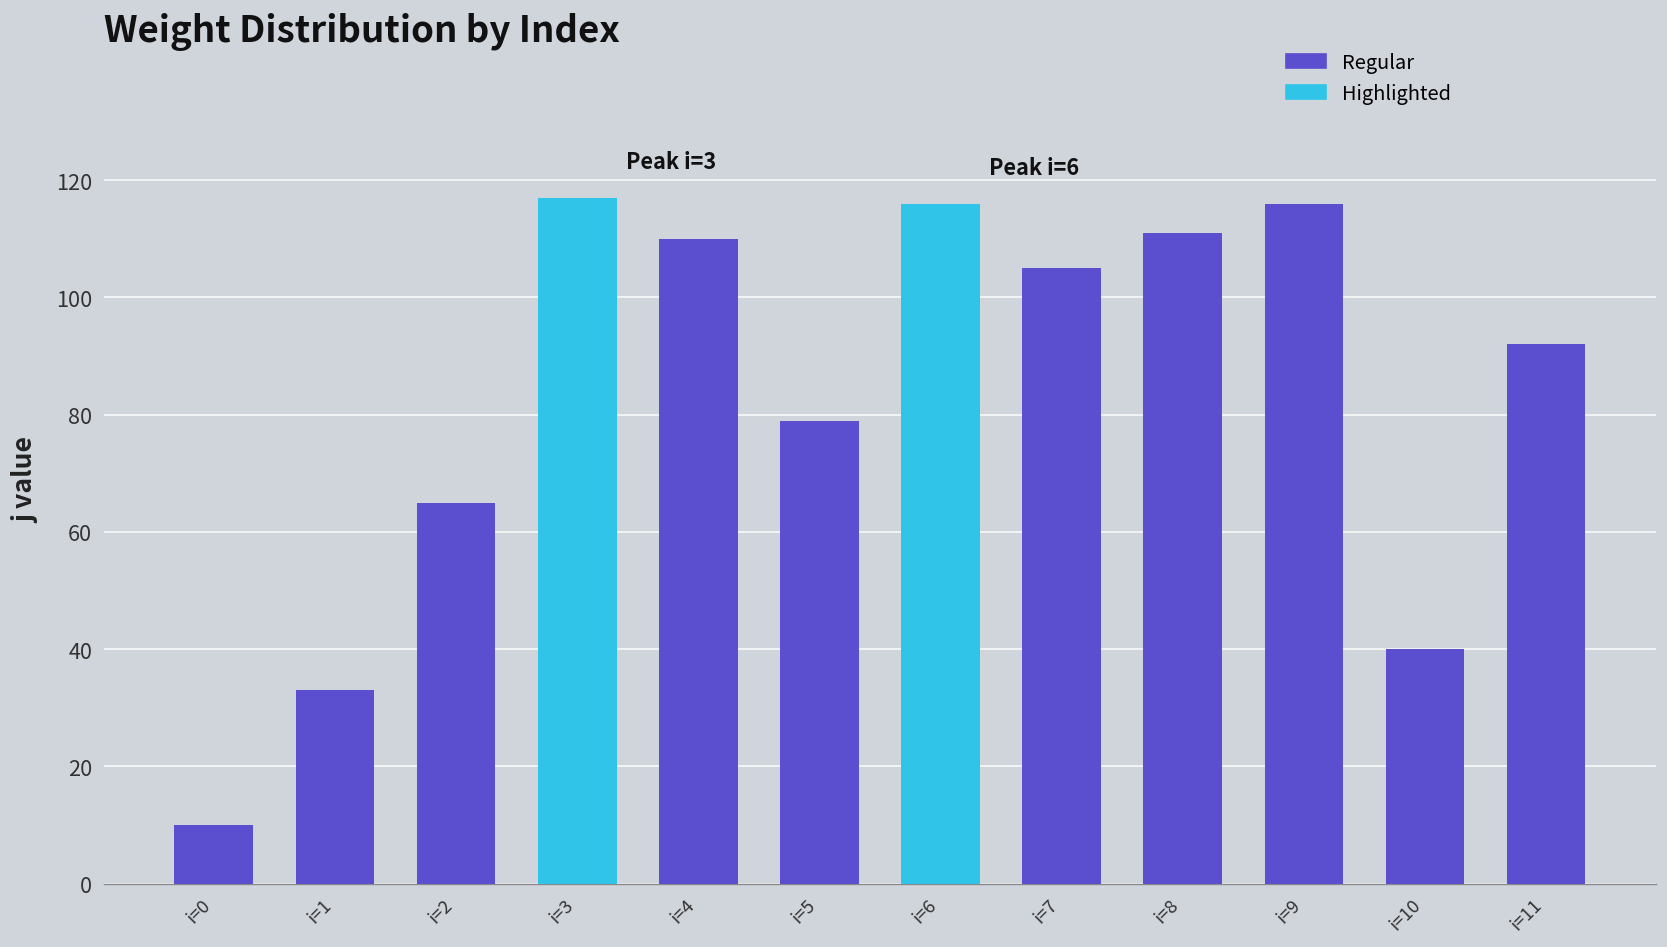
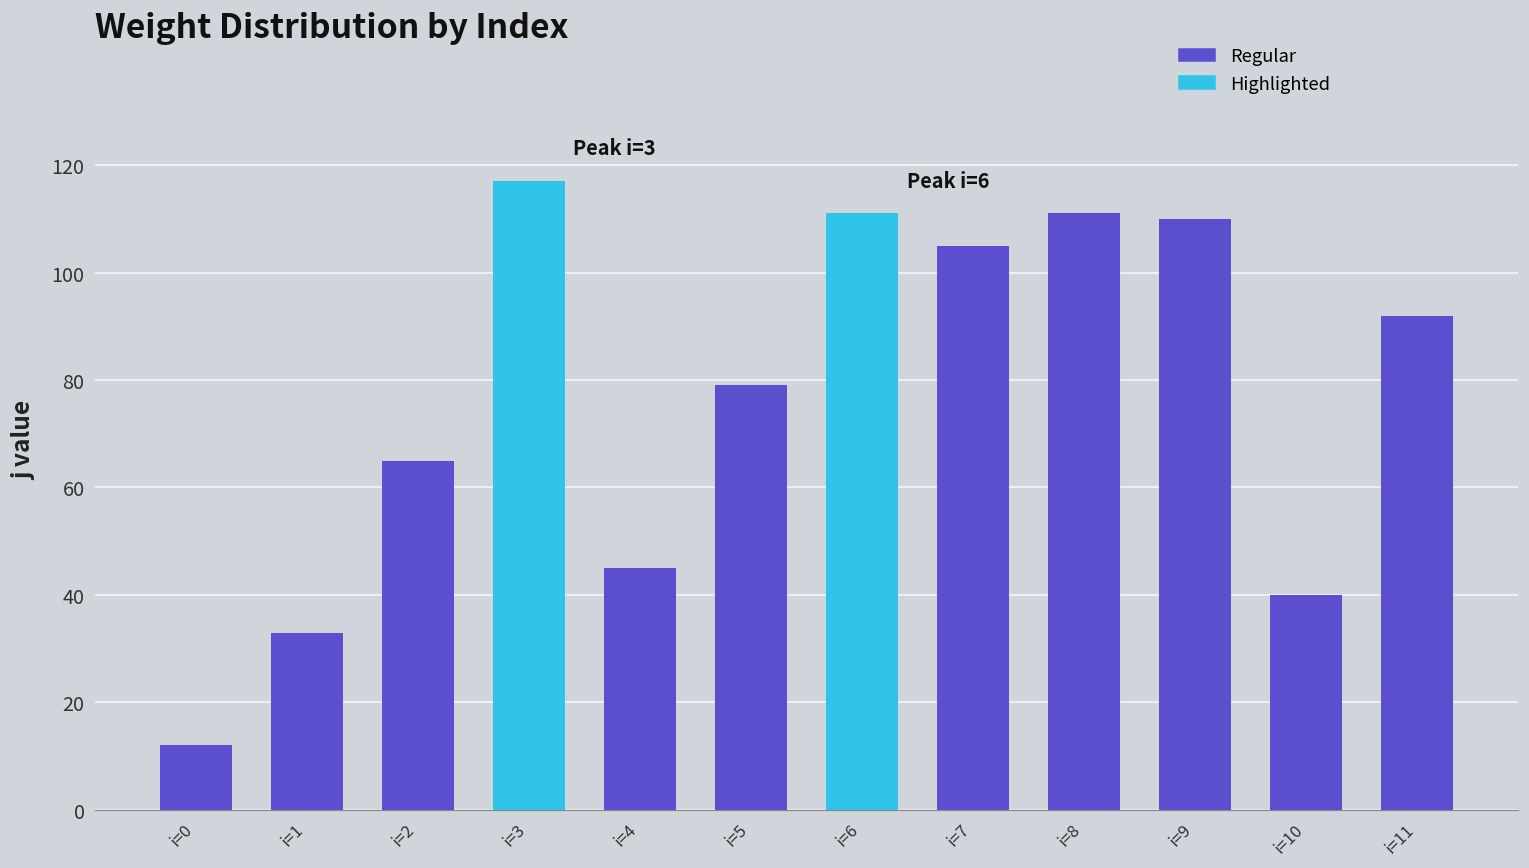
  {
-   "i=0": 10,
+   "i=0": 12,
    "i=1": 33,
    "i=2": 65,
    "i=3": 117,
-   "i=4": 110,
+   "i=4": 45,
    "i=5": 79,
-   "i=6": 116,
+   "i=6": 111,
    "i=7": 105,
    "i=8": 111,
-   "i=9": 116,
+   "i=9": 110,
    "i=10": 40,
    "i=11": 92
  }
